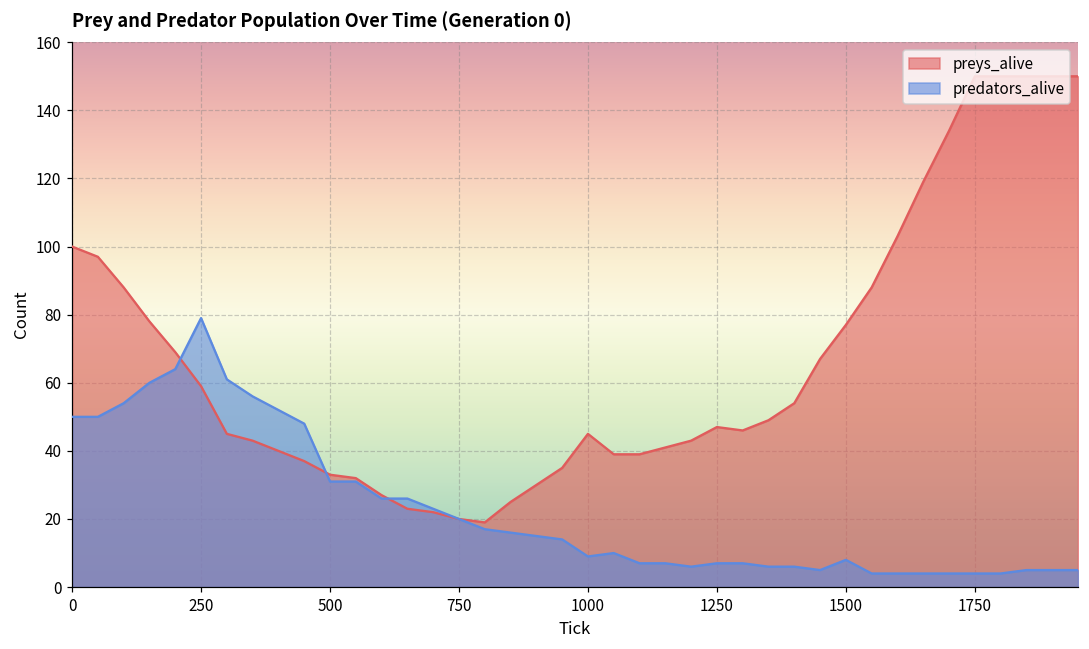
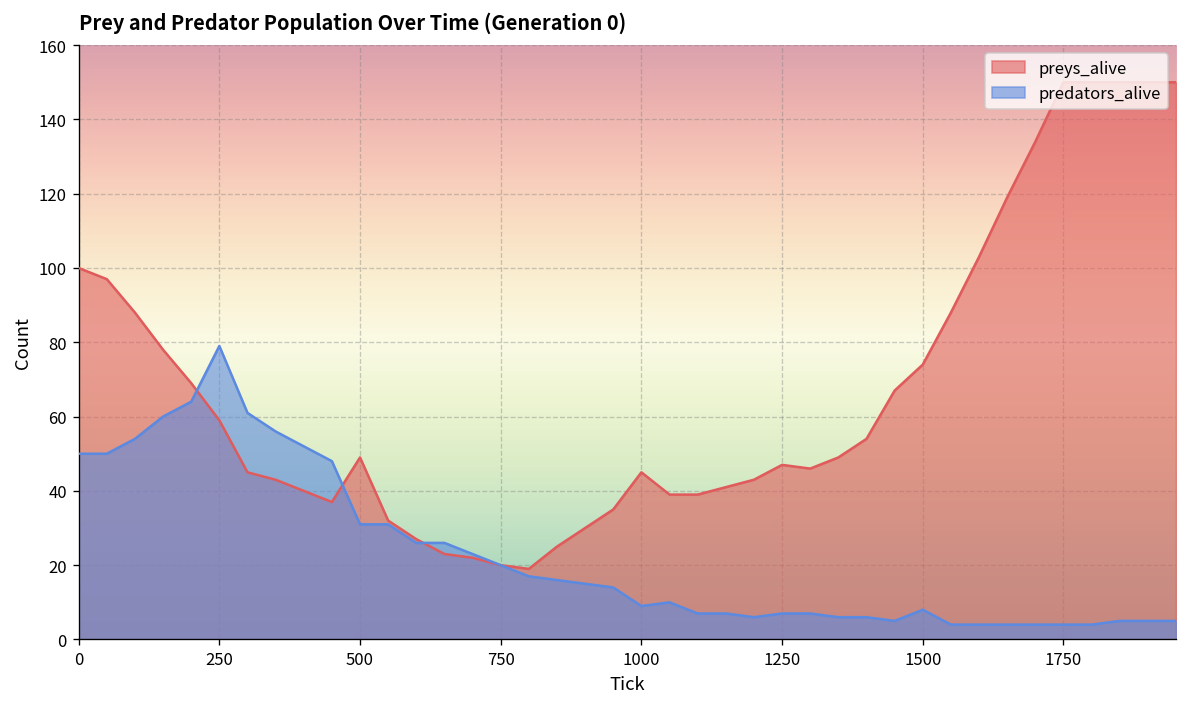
  {
    "preys_alive": {
      "0": 100,
      "250": 59,
-     "500": 33,
+     "500": 49,
      "1000": 45,
      "1250": 47,
-     "1500": 77
+     "1500": 74
    },
    "predators_alive": {
      "0": 50,
      "250": 79,
      "500": 31,
      "1000": 9,
      "1250": 7,
      "1500": 8,
      "1750": 4
    }
  }
